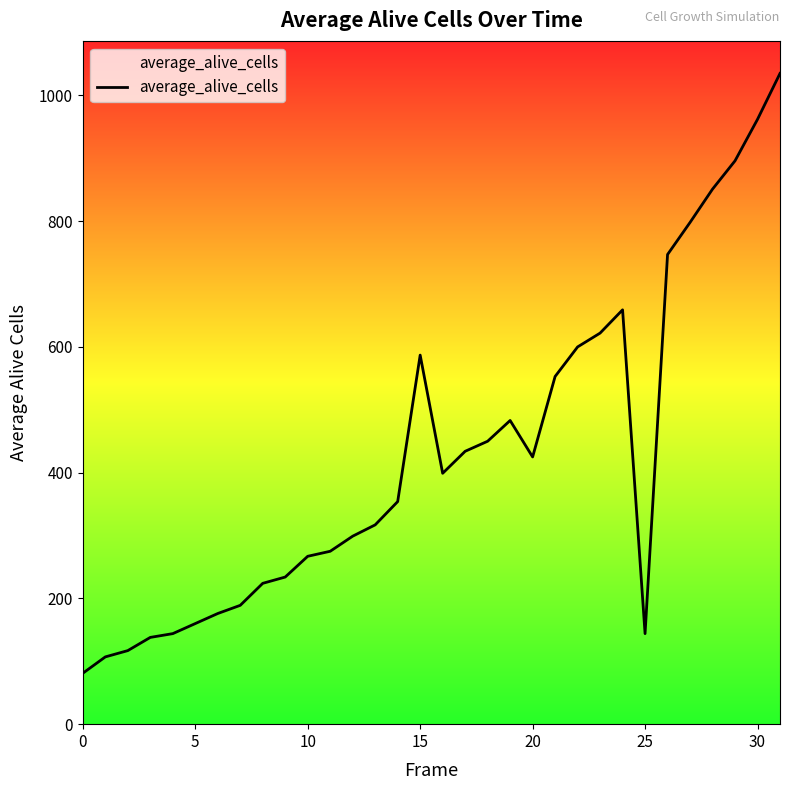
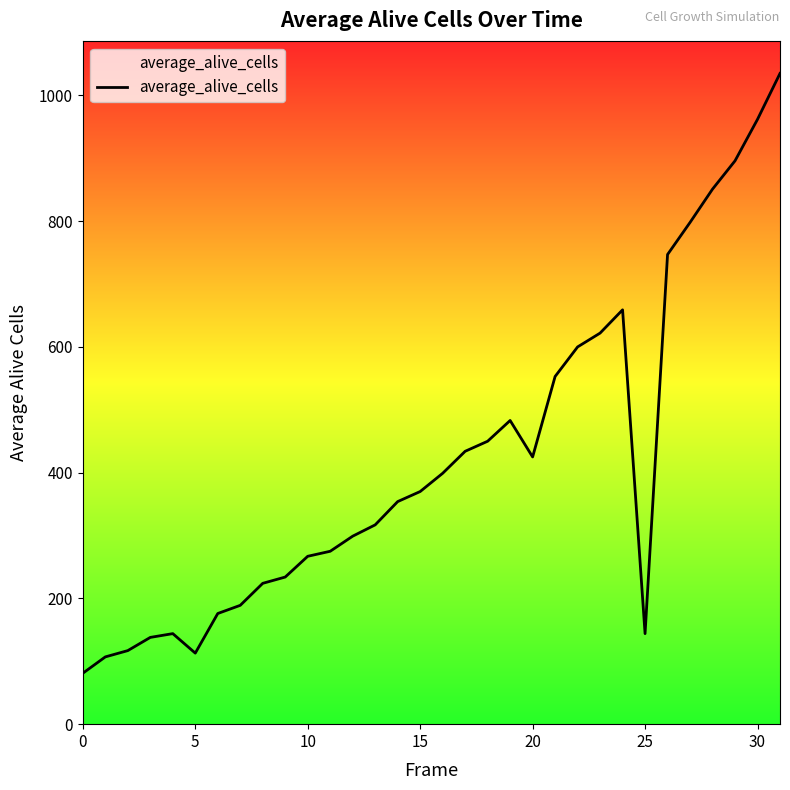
  {
    "0": 80,
-   "5": 160,
+   "5": 110,
    "10": 270,
-   "15": 590,
+   "15": 370,
    "20": 430,
    "25": 140,
    "30": 960
  }
